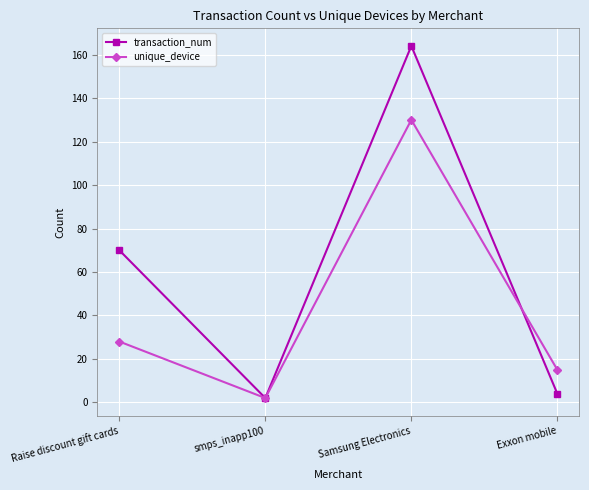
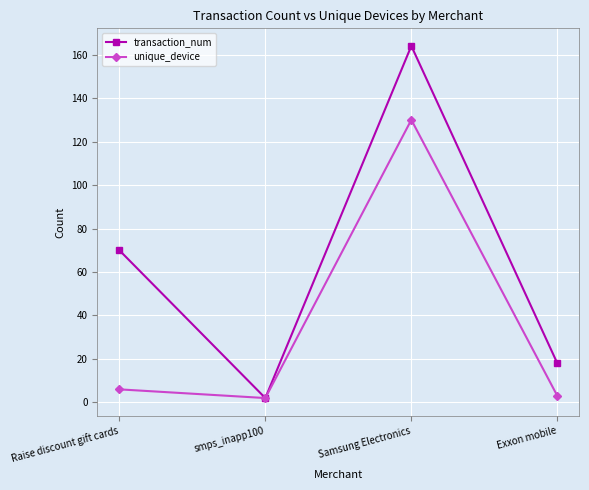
  {
    "transaction_num": {
      "Raise discount gift cards": 70,
      "Samsung Electronics": 164,
-     "Exxon mobile": 4
+     "Exxon mobile": 18
    },
    "unique_device": {
-     "Raise discount gift cards": 28,
+     "Raise discount gift cards": 6,
      "Samsung Electronics": 130,
-     "Exxon mobile": 15
+     "Exxon mobile": 3
    }
  }
